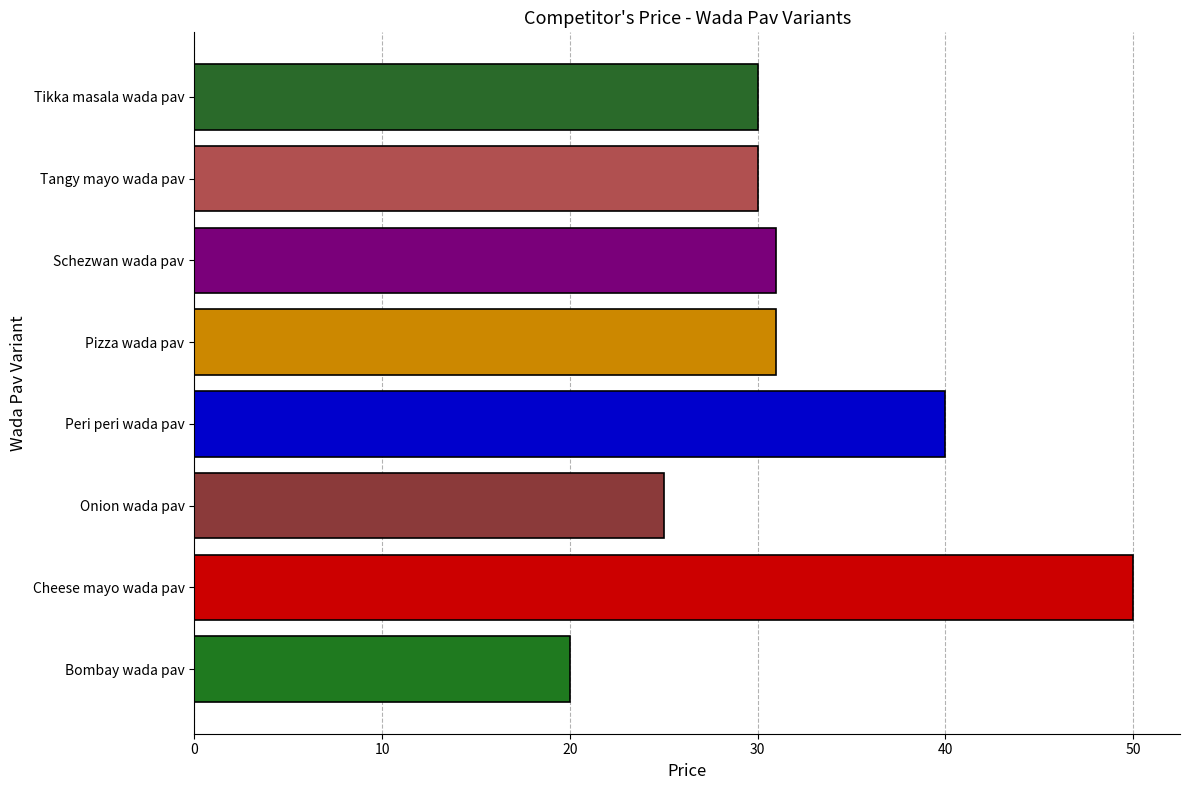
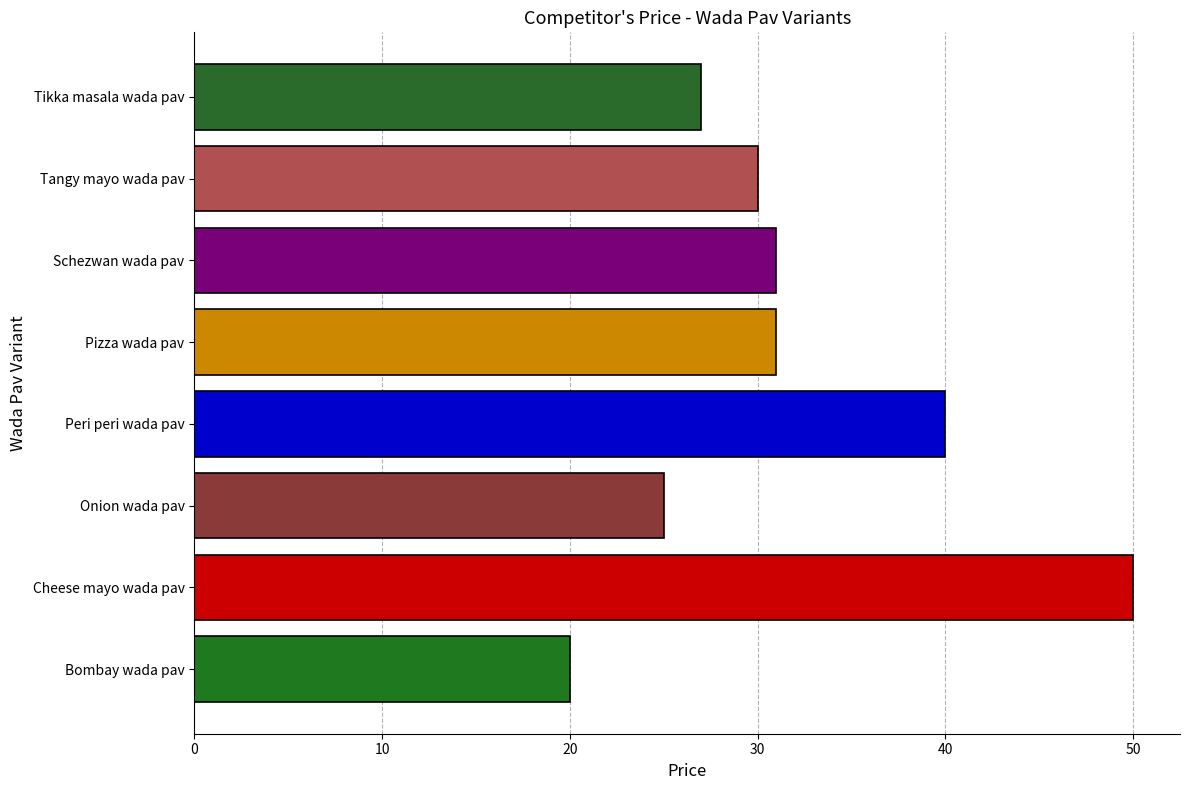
  {
-   "Tikka masala wada pav": 30,
+   "Tikka masala wada pav": 27,
    "Tangy mayo wada pav": 30,
    "Schezwan wada pav": 31,
    "Pizza wada pav": 31,
    "Peri peri wada pav": 40,
    "Onion wada pav": 25,
    "Cheese mayo wada pav": 50,
    "Bombay wada pav": 20
  }
